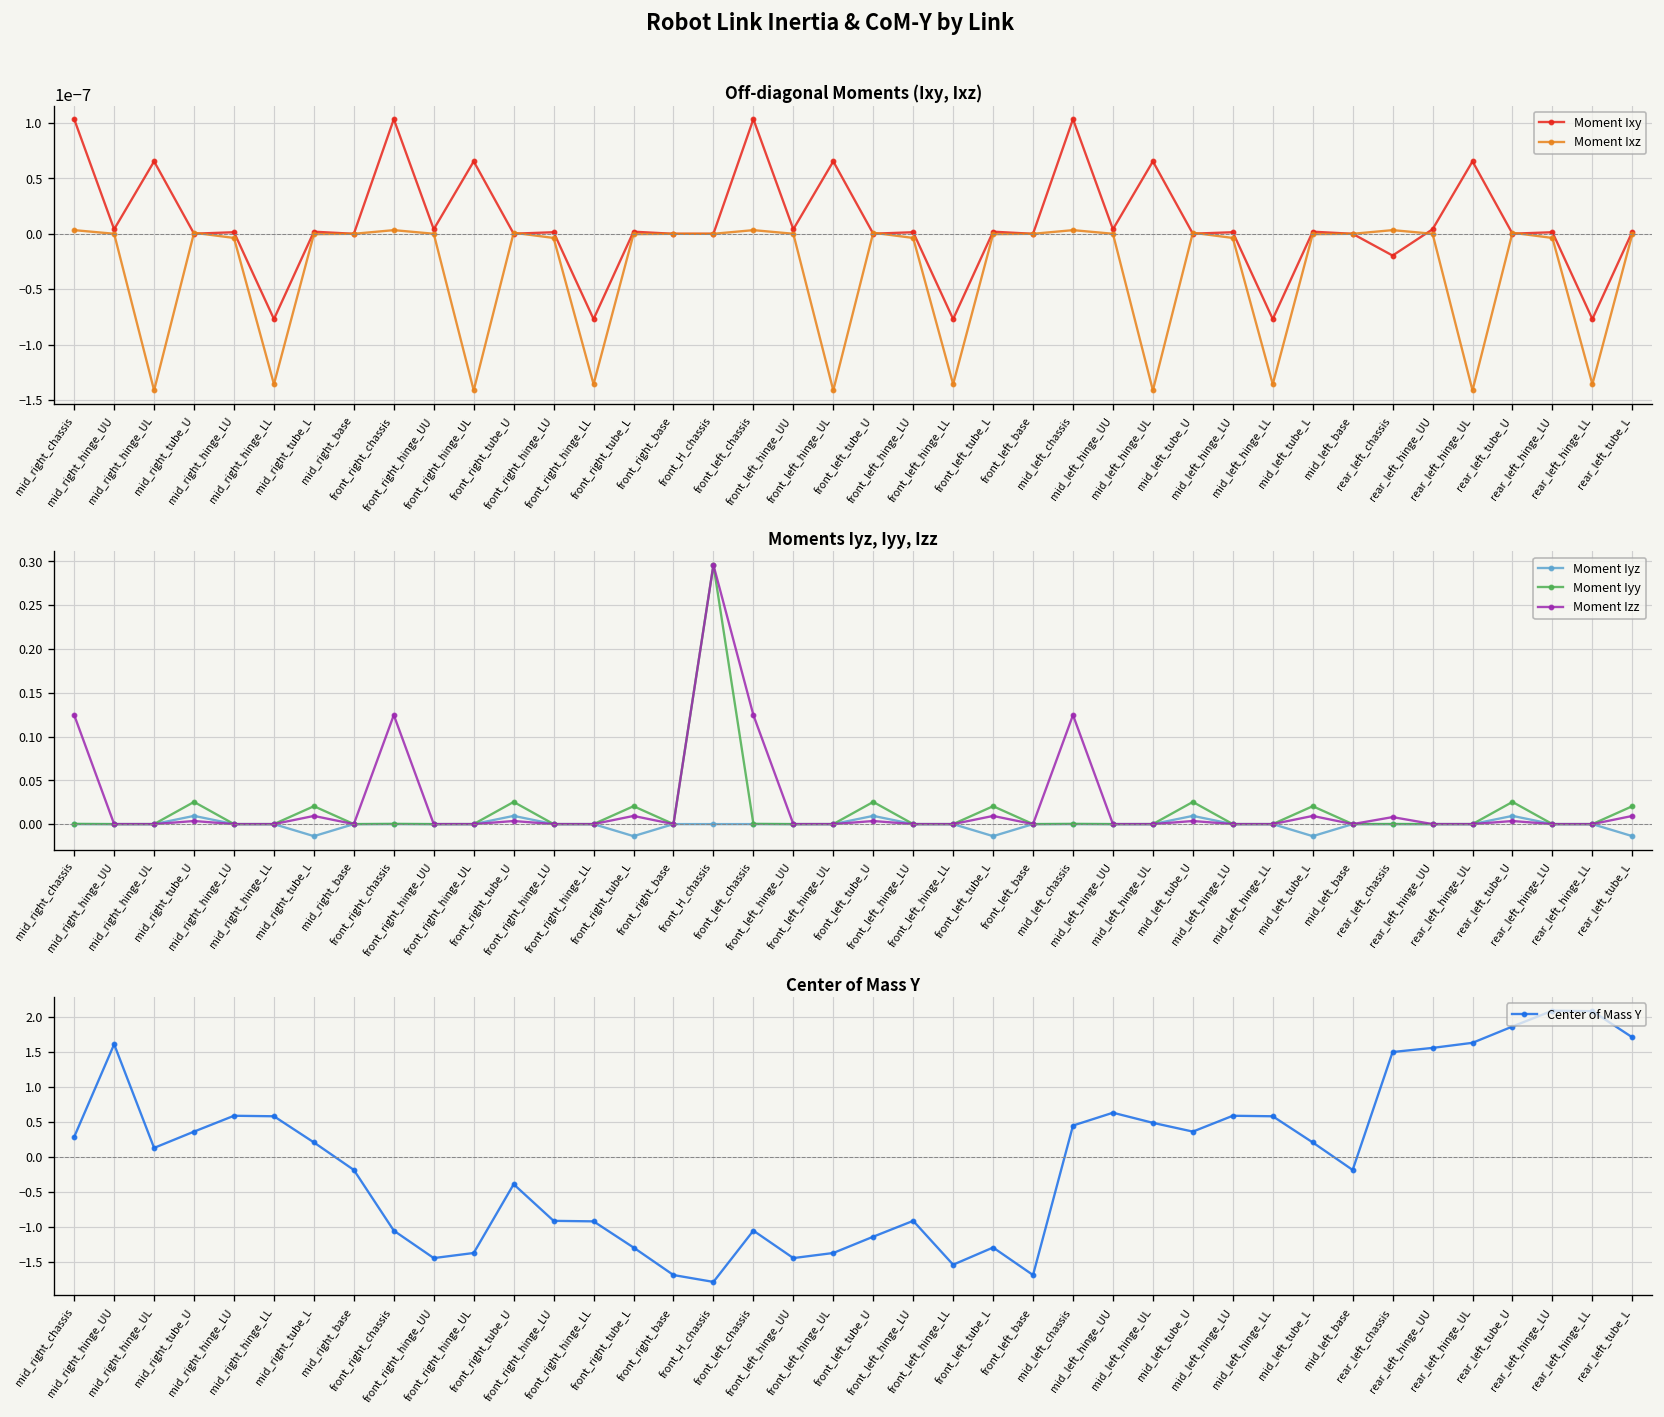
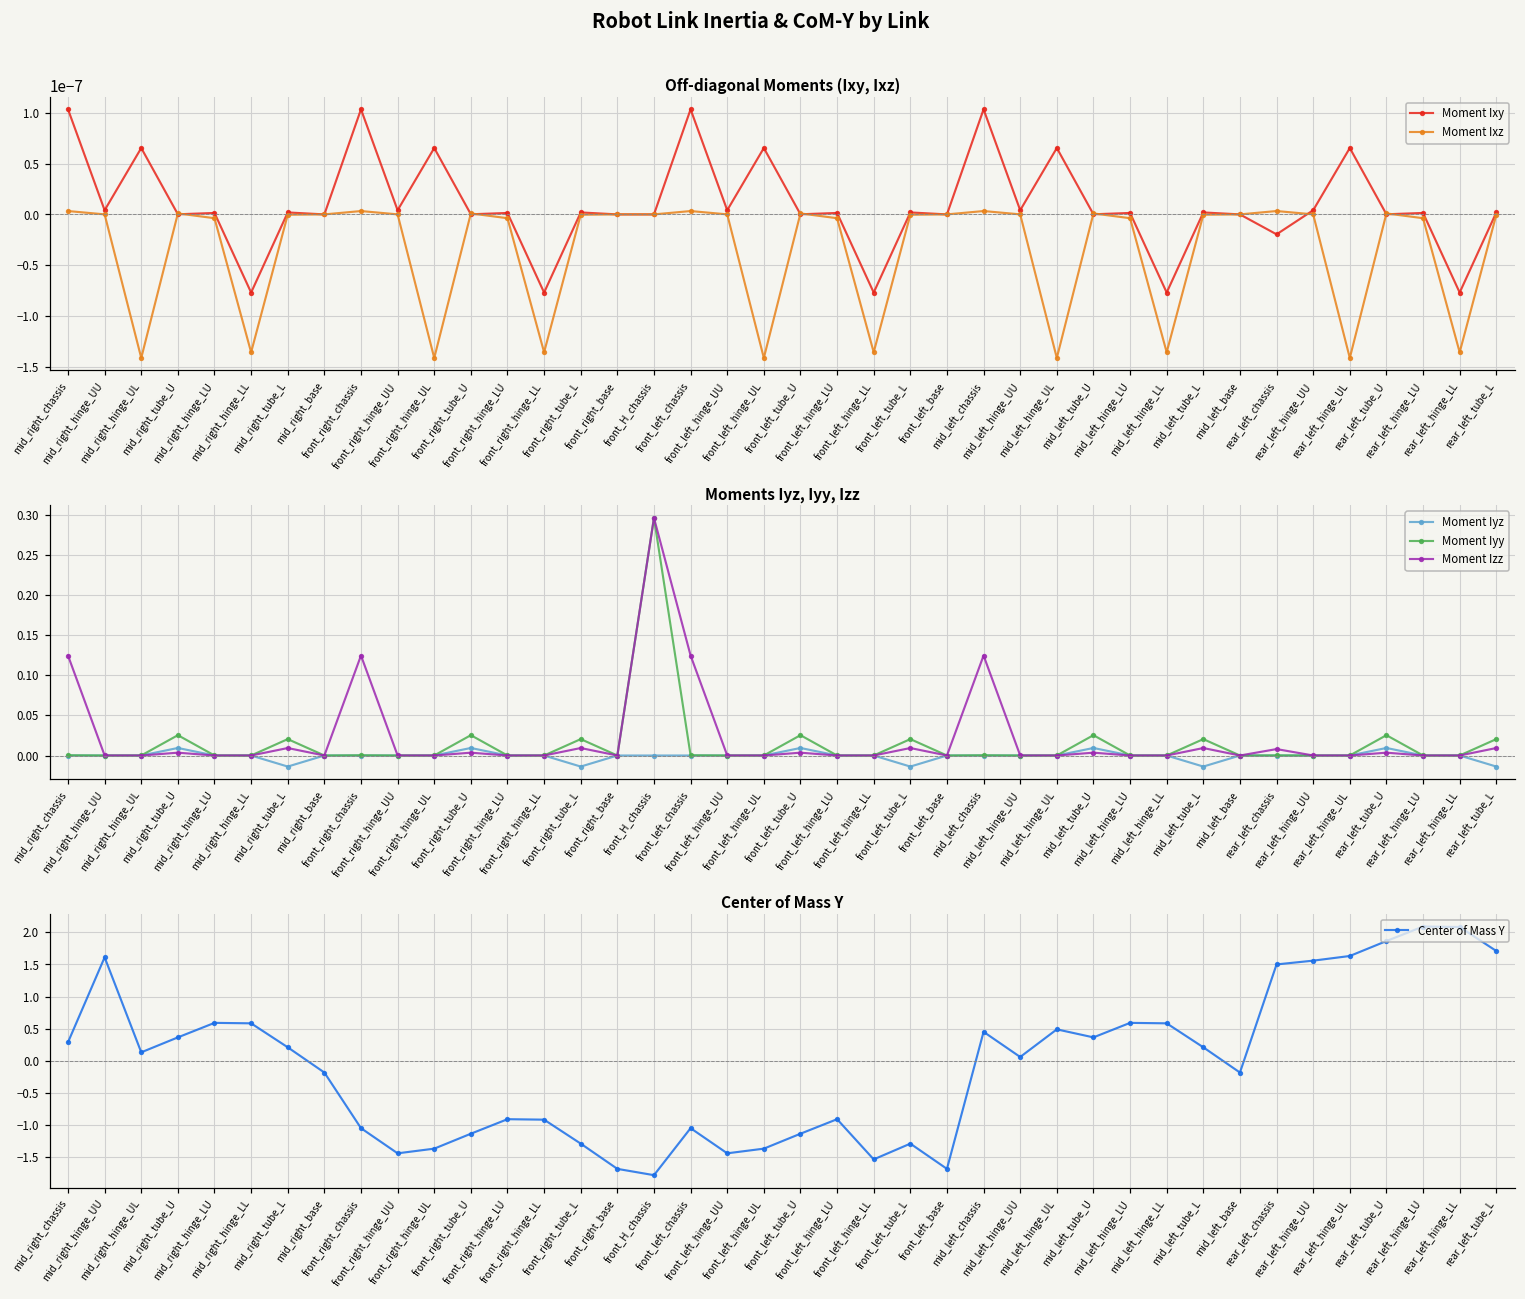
  {
    "Off-diagonal Moments (Ixy, Ixz)": {
      "Moment Ixy": {
        "mid_right_chassis": 0.00000010,
        "mid_right_hinge_UU": 0.00000000,
        "mid_right_hinge_UL": 0.00000007,
        "mid_right_hinge_LU": 0.00000000,
        "mid_right_hinge_LL": -0.00000008,
        "front_right_chassis": 0.00000010,
        "front_right_hinge_UU": 0.00000000,
        "front_right_hinge_UL": 0.00000007,
        "front_right_hinge_LU": 0.00000000,
        "front_right_hinge_LL": -0.00000008,
        "front_left_chassis": 0.00000010,
        "front_left_hinge_UU": 0.00000000,
        "front_left_hinge_UL": 0.00000007,
        "front_left_hinge_LU": 0.00000000,
        "front_left_hinge_LL": -0.00000008,
        "mid_left_chassis": 0.00000010,
        "mid_left_hinge_UU": 0.00000000,
        "mid_left_hinge_UL": 0.00000007,
        "mid_left_hinge_LU": 0.00000000,
        "mid_left_hinge_LL": -0.00000008,
        "rear_left_chassis": -0.00000002,
        "rear_left_hinge_UU": 0.00000000,
        "rear_left_hinge_UL": 0.00000007,
        "rear_left_hinge_LU": 0.00000000,
        "rear_left_hinge_LL": -0.00000008
      },
      "Moment Ixz": {
        "mid_right_chassis": 0.00000000,
        "mid_right_hinge_UU": 0.00000000,
        "mid_right_hinge_UL": -0.00000014,
        "mid_right_hinge_LU": 0.00000000,
        "mid_right_hinge_LL": -0.00000014,
        "front_right_chassis": 0.00000000,
        "front_right_hinge_UU": 0.00000000,
        "front_right_hinge_UL": -0.00000014,
        "front_right_hinge_LU": 0.00000000,
        "front_right_hinge_LL": -0.00000014,
        "front_left_chassis": 0.00000000,
        "front_left_hinge_UU": 0.00000000,
        "front_left_hinge_UL": -0.00000014,
        "front_left_hinge_LU": 0.00000000,
        "front_left_hinge_LL": -0.00000014,
        "mid_left_chassis": 0.00000000,
        "mid_left_hinge_UU": 0.00000000,
        "mid_left_hinge_UL": -0.00000014,
        "mid_left_hinge_LU": 0.00000000,
        "mid_left_hinge_LL": -0.00000014,
        "rear_left_chassis": 0.00000000,
        "rear_left_hinge_UU": 0.00000000,
        "rear_left_hinge_UL": -0.00000014,
        "rear_left_hinge_LU": 0.00000000,
        "rear_left_hinge_LL": -0.00000014
      }
    },
    "Moments Iyz, Iyy, Izz": {
      "Moment Iyz": {
        "mid_right_tube_U": 0.01,
        "mid_right_tube_L": -0.01,
        "front_right_tube_U": 0.01,
        "front_right_tube_L": -0.01,
        "front_H_chassis": 0.00,
        "front_left_tube_U": 0.01,
        "front_left_tube_L": -0.01,
        "mid_left_tube_U": 0.01,
        "mid_left_tube_L": -0.01,
        "rear_left_tube_U": 0.01,
        "rear_left_tube_L": -0.01
      },
      "Moment Iyy": {
        "mid_right_tube_U": 0.03,
        "mid_right_tube_L": 0.02,
        "front_right_tube_U": 0.03,
        "front_right_tube_L": 0.02,
        "front_left_tube_U": 0.03,
        "front_left_tube_L": 0.02,
        "mid_left_tube_U": 0.03,
        "mid_left_tube_L": 0.02,
        "rear_left_tube_U": 0.03,
        "rear_left_tube_L": 0.02
      },
      "Moment Izz": {
        "mid_right_chassis": 0.12,
        "mid_right_tube_U": 0.00,
        "mid_right_tube_L": 0.01,
        "front_right_chassis": 0.12,
        "front_right_tube_U": 0.00,
        "front_right_tube_L": 0.01,
        "front_left_chassis": 0.12,
        "front_left_tube_U": 0.00,
        "front_left_tube_L": 0.01,
        "mid_left_chassis": 0.12,
        "mid_left_tube_U": 0.00,
        "mid_left_tube_L": 0.01,
        "rear_left_chassis": 0.01,
        "rear_left_tube_U": 0.00,
        "rear_left_tube_L": 0.01
      }
    },
    "Center of Mass Y": {
      "mid_right_chassis": 0.3,
      "mid_right_hinge_UU": 1.6,
      "mid_right_hinge_UL": 0.1,
      "mid_right_tube_U": 0.4,
      "mid_right_hinge_LU": 0.6,
      "mid_right_hinge_LL": 0.6,
      "mid_right_tube_L": 0.2,
      "mid_right_base": -0.2,
      "front_right_chassis": -1.0,
      "front_right_hinge_UU": -1.4,
      "front_right_hinge_UL": -1.4,
-     "front_right_tube_U": -0.4,
+     "front_right_tube_U": -1.1,
      "front_right_hinge_LU": -0.9,
      "front_right_hinge_LL": -0.9,
      "front_right_tube_L": -1.3,
      "front_right_base": -1.7,
      "front_H_chassis": -1.8,
      "front_left_chassis": -1.0,
      "front_left_hinge_UU": -1.4,
      "front_left_hinge_UL": -1.4,
      "front_left_tube_U": -1.1,
      "front_left_hinge_LU": -0.9,
      "front_left_hinge_LL": -1.5,
      "front_left_tube_L": -1.3,
      "front_left_base": -1.7,
      "mid_left_chassis": 0.5,
-     "mid_left_hinge_UU": 0.6,
+     "mid_left_hinge_UU": 0.1,
      "mid_left_hinge_UL": 0.5,
      "mid_left_tube_U": 0.4,
      "mid_left_hinge_LU": 0.6,
      "mid_left_hinge_LL": 0.6,
      "mid_left_tube_L": 0.2,
      "mid_left_base": -0.2,
      "rear_left_chassis": 1.5,
      "rear_left_hinge_UU": 1.6,
      "rear_left_hinge_UL": 1.6,
      "rear_left_tube_U": 1.9,
      "rear_left_tube_L": 1.7
    }
  }
